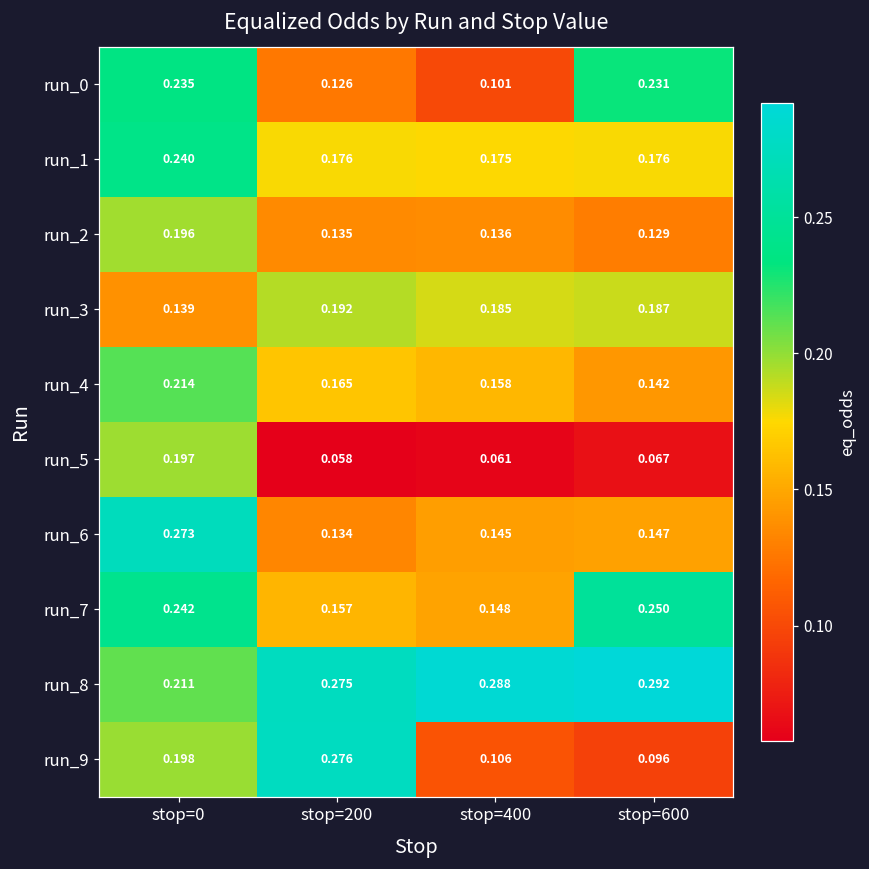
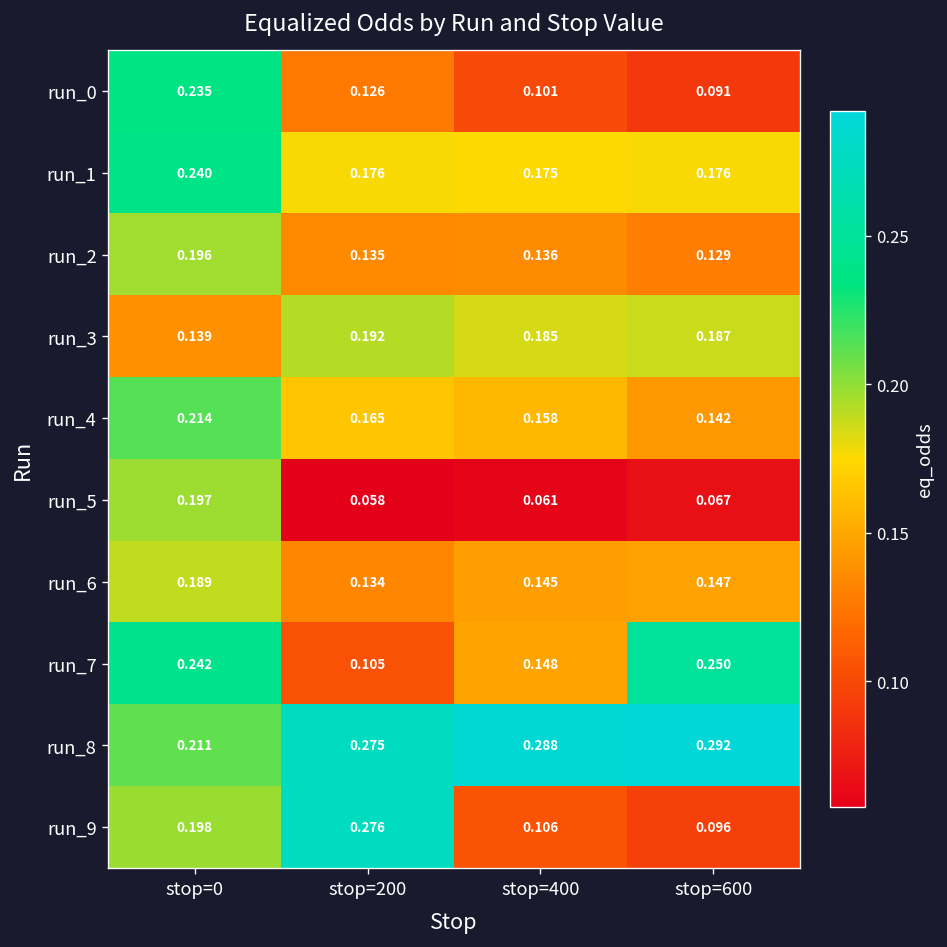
  {
    "run_0": {
      "stop=0": 0.235,
      "stop=200": 0.126,
      "stop=400": 0.101,
-     "stop=600": 0.231
+     "stop=600": 0.091
    },
    "run_1": {
      "stop=0": 0.240,
      "stop=200": 0.176,
      "stop=400": 0.175,
      "stop=600": 0.176
    },
    "run_2": {
      "stop=0": 0.196,
      "stop=200": 0.135,
      "stop=400": 0.136,
      "stop=600": 0.129
    },
    "run_3": {
      "stop=0": 0.139,
      "stop=200": 0.192,
      "stop=400": 0.185,
      "stop=600": 0.187
    },
    "run_4": {
      "stop=0": 0.214,
      "stop=200": 0.165,
      "stop=400": 0.158,
      "stop=600": 0.142
    },
    "run_5": {
      "stop=0": 0.197,
      "stop=200": 0.058,
      "stop=400": 0.061,
      "stop=600": 0.067
    },
    "run_6": {
-     "stop=0": 0.273,
+     "stop=0": 0.189,
      "stop=200": 0.134,
      "stop=400": 0.145,
      "stop=600": 0.147
    },
    "run_7": {
      "stop=0": 0.242,
-     "stop=200": 0.157,
+     "stop=200": 0.105,
      "stop=400": 0.148,
      "stop=600": 0.250
    },
    "run_8": {
      "stop=0": 0.211,
      "stop=200": 0.275,
      "stop=400": 0.288,
      "stop=600": 0.292
    },
    "run_9": {
      "stop=0": 0.198,
      "stop=200": 0.276,
      "stop=400": 0.106,
      "stop=600": 0.096
    }
  }
